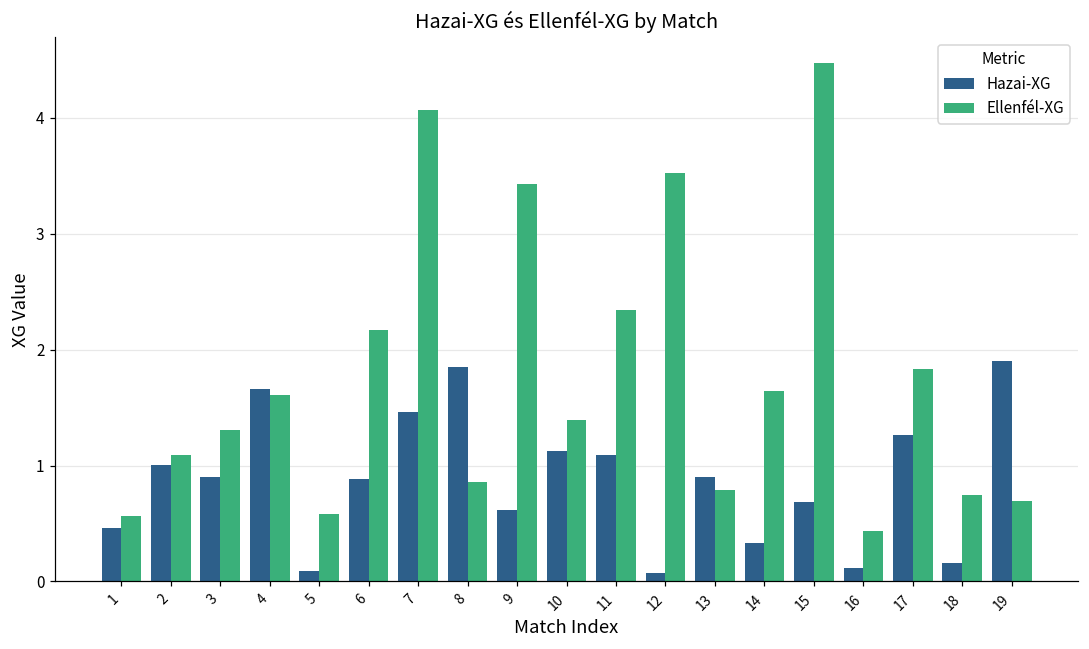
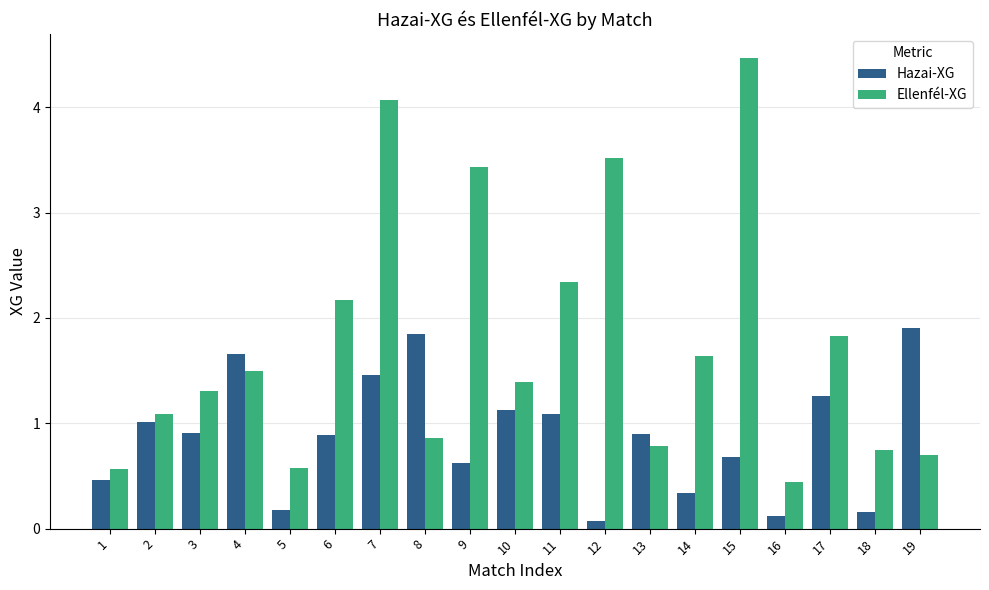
  {
    "Hazai-XG": {
      "1": 0.46,
      "2": 1.01,
      "3": 0.90,
      "4": 1.66,
-     "5": 0.09,
+     "5": 0.18,
      "6": 0.89,
      "7": 1.46,
      "8": 1.85,
      "9": 0.62,
      "10": 1.13,
      "11": 1.09,
      "12": 0.08,
      "13": 0.90,
      "14": 0.34,
      "15": 0.68,
      "16": 0.12,
      "17": 1.26,
      "18": 0.16,
      "19": 1.90
    },
    "Ellenfél-XG": {
      "1": 0.57,
      "2": 1.09,
      "3": 1.31,
-     "4": 1.61,
+     "4": 1.50,
      "5": 0.58,
      "6": 2.17,
      "7": 4.06,
      "8": 0.86,
      "9": 3.43,
      "10": 1.39,
      "11": 2.34,
      "12": 3.52,
      "13": 0.79,
      "14": 1.64,
      "15": 4.47,
      "16": 0.44,
      "17": 1.83,
      "18": 0.75,
      "19": 0.70
    }
  }
